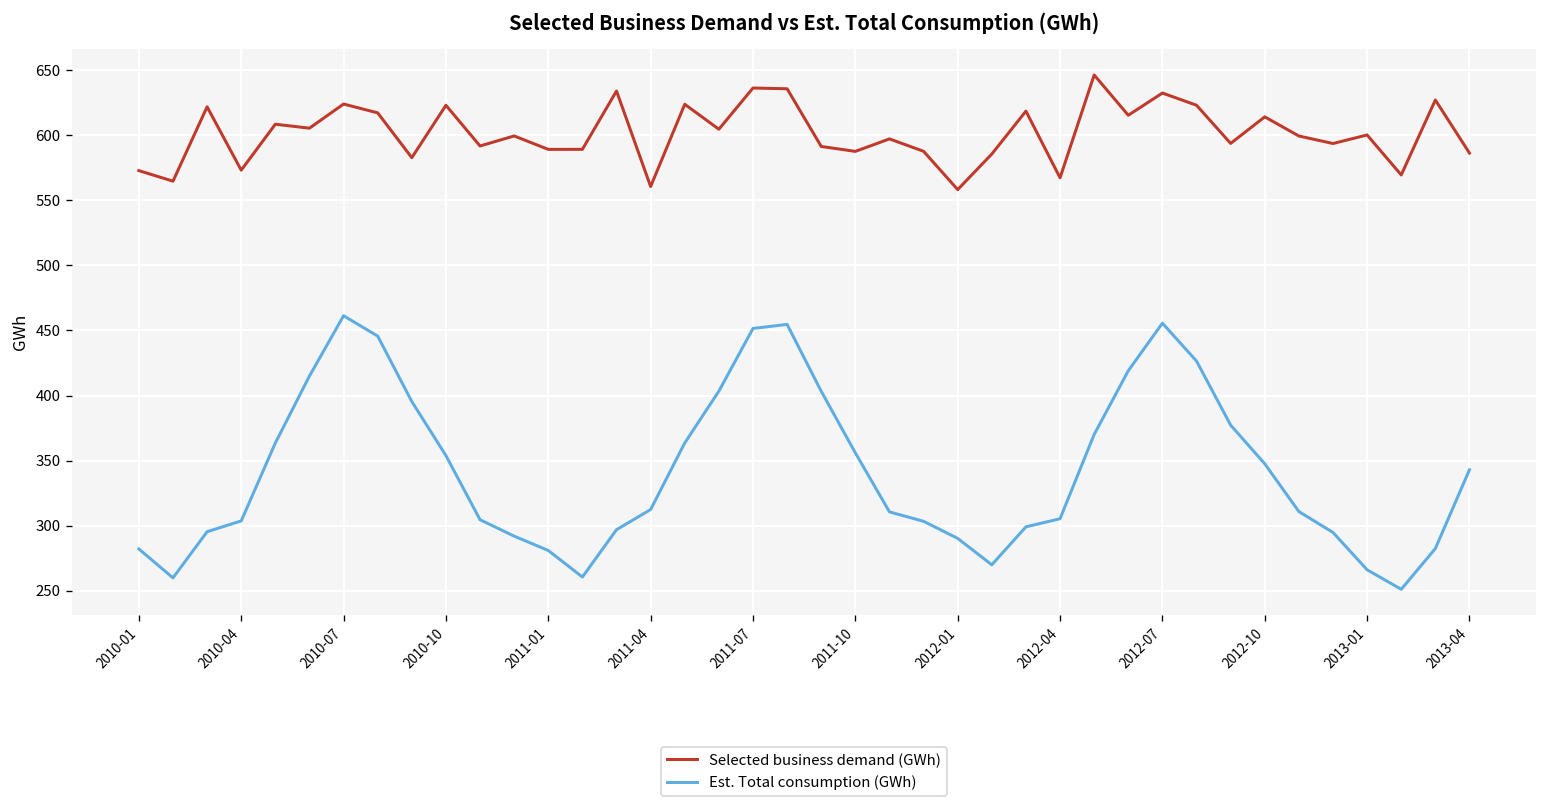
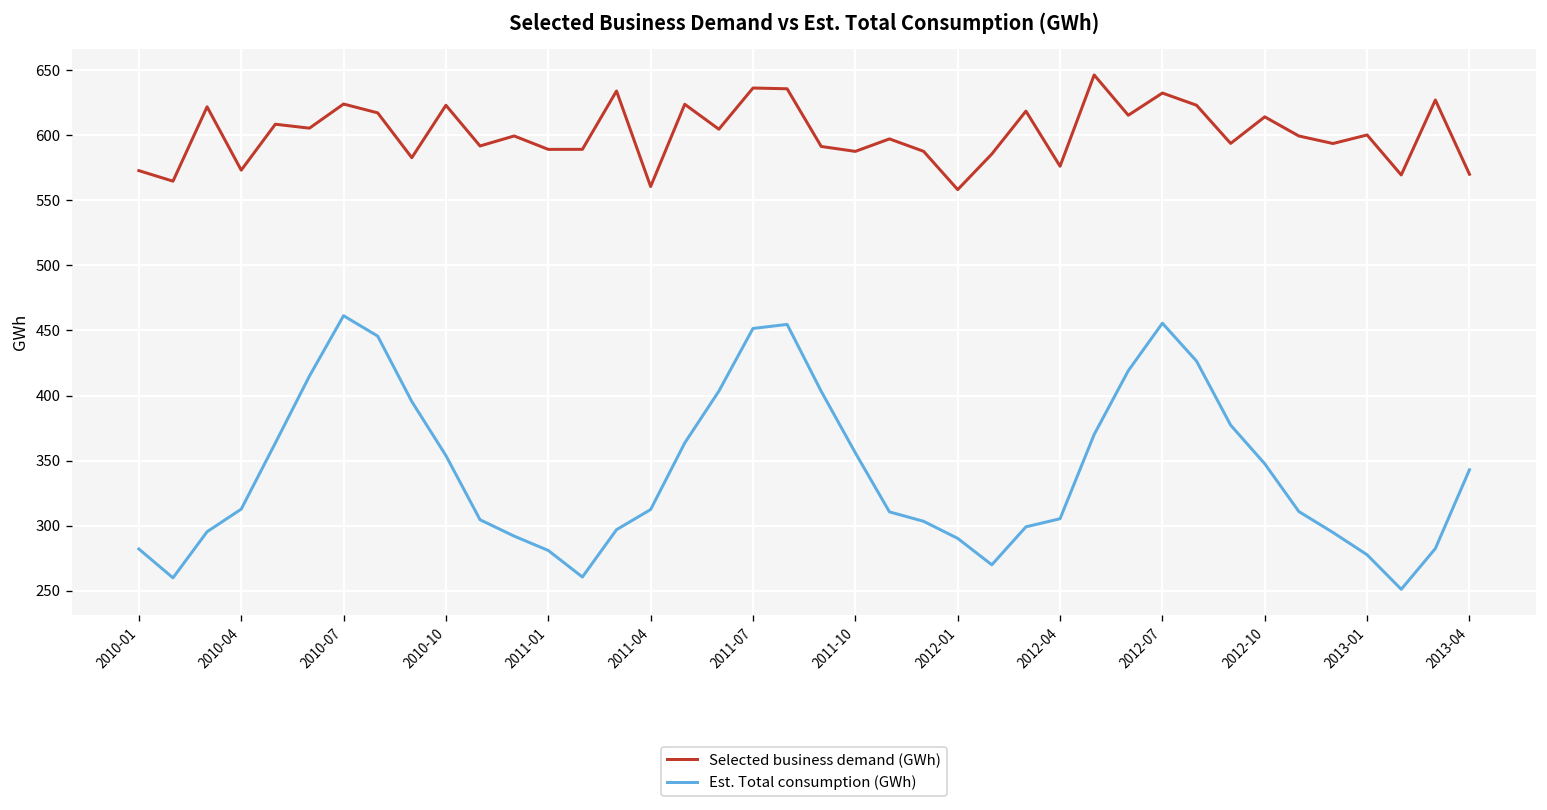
  {
    "Selected business demand (GWh)": {
      "2010-01": 573,
      "2010-04": 573,
      "2010-07": 624,
      "2010-10": 623,
      "2011-01": 589,
      "2011-04": 561,
      "2011-07": 636,
      "2011-10": 588,
      "2012-01": 558,
-     "2012-04": 567,
+     "2012-04": 576,
      "2012-07": 633,
      "2012-10": 614,
      "2013-01": 600,
-     "2013-04": 586
+     "2013-04": 570
    },
    "Est. Total consumption (GWh)": {
      "2010-01": 282,
-     "2010-04": 304,
+     "2010-04": 313,
      "2010-07": 461,
      "2010-10": 354,
      "2011-01": 281,
      "2011-04": 312,
      "2011-07": 452,
      "2011-10": 356,
      "2012-01": 290,
      "2012-04": 305,
      "2012-07": 456,
      "2012-10": 347,
-     "2013-01": 266,
+     "2013-01": 278,
      "2013-04": 343
    }
  }
